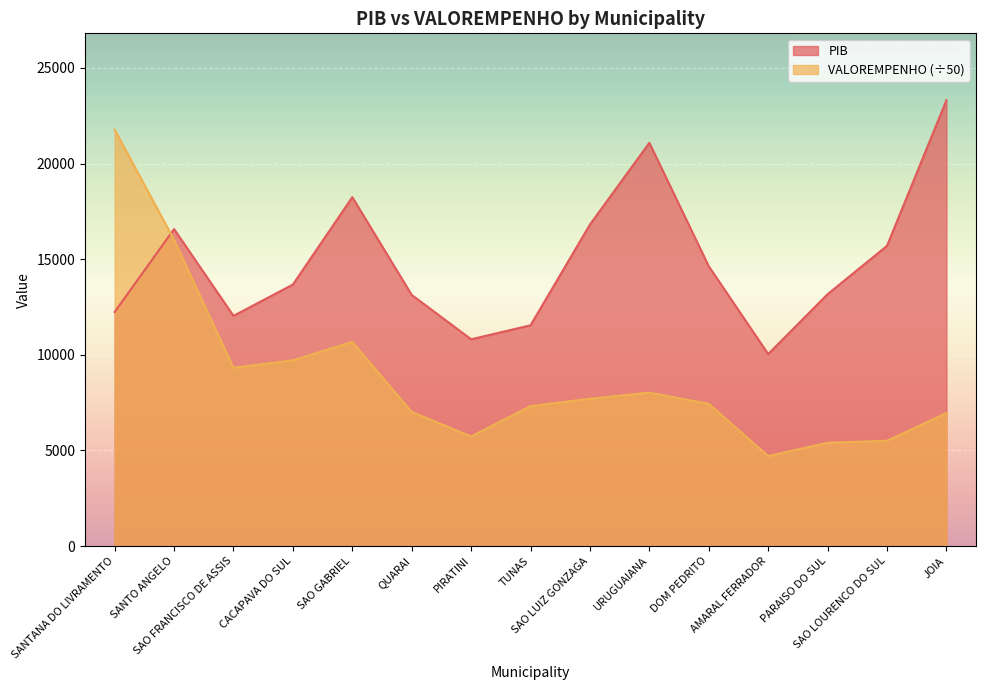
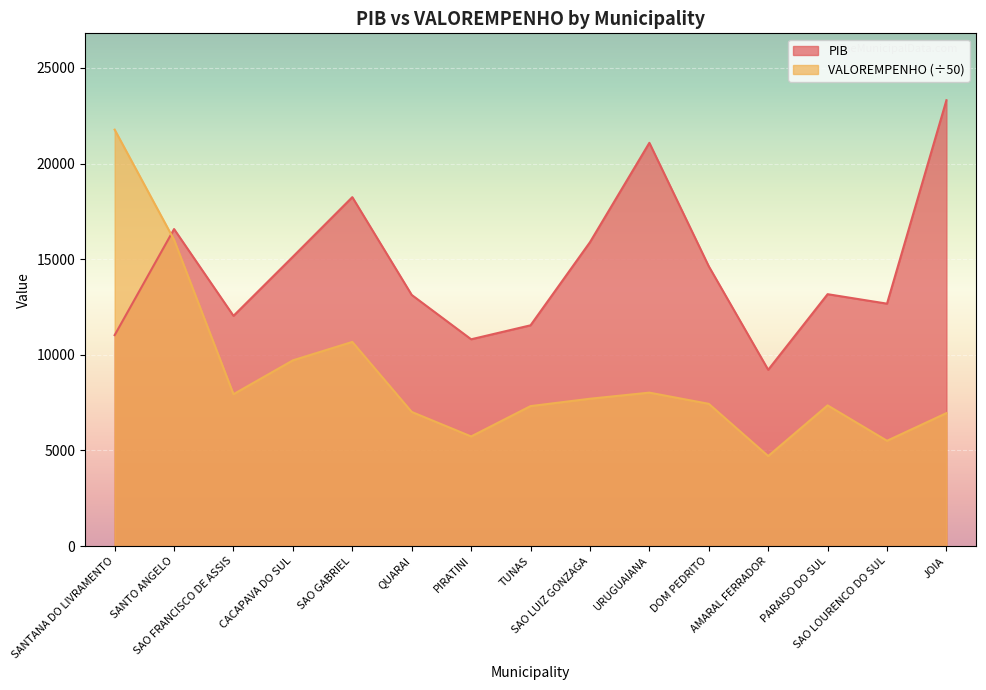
  {
    "PIB": {
-     "SANTANA DO LIVRAMENTO": 12200,
+     "SANTANA DO LIVRAMENTO": 11000,
      "SANTO ANGELO": 16600,
      "SAO FRANCISCO DE ASSIS": 12000,
-     "CACAPAVA DO SUL": 13700,
+     "CACAPAVA DO SUL": 15100,
      "SAO GABRIEL": 18200,
      "QUARAI": 13100,
      "PIRATINI": 10800,
      "TUNAS": 11500,
-     "SAO LUIZ GONZAGA": 16800,
+     "SAO LUIZ GONZAGA": 15900,
      "URUGUAIANA": 21100,
      "DOM PEDRITO": 14600,
-     "AMARAL FERRADOR": 10000,
+     "AMARAL FERRADOR": 9200,
      "PARAISO DO SUL": 13200,
-     "SAO LOURENCO DO SUL": 15700,
+     "SAO LOURENCO DO SUL": 12700,
      "JOIA": 23300
    },
    "VALOREMPENHO (÷50)": {
      "SANTANA DO LIVRAMENTO": 21800,
      "SANTO ANGELO": 16000,
-     "SAO FRANCISCO DE ASSIS": 9300,
+     "SAO FRANCISCO DE ASSIS": 7900,
      "CACAPAVA DO SUL": 9700,
      "SAO GABRIEL": 10700,
      "QUARAI": 7000,
      "PIRATINI": 5700,
      "TUNAS": 7300,
      "SAO LUIZ GONZAGA": 7700,
      "URUGUAIANA": 8000,
      "DOM PEDRITO": 7400,
      "AMARAL FERRADOR": 4700,
-     "PARAISO DO SUL": 5400,
+     "PARAISO DO SUL": 7400,
      "SAO LOURENCO DO SUL": 5500,
      "JOIA": 7000
    }
  }
